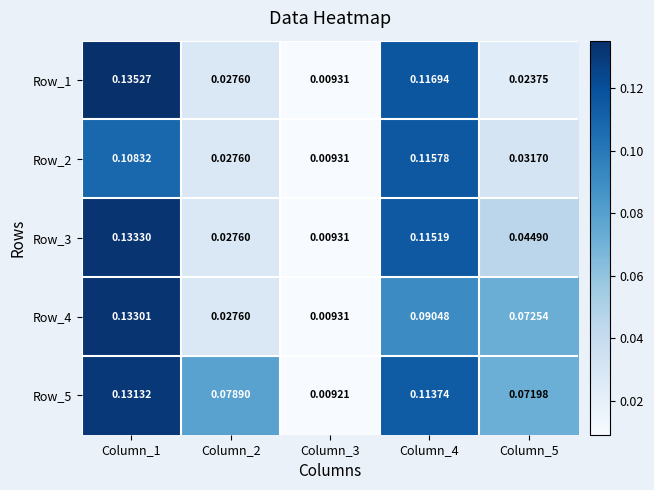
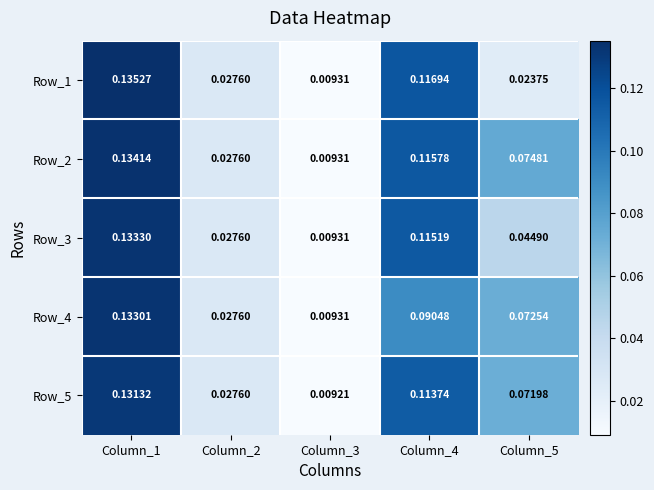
  {
    "Row_1": {
      "Column_1": 0.13527,
      "Column_2": 0.02760,
      "Column_3": 0.00931,
      "Column_4": 0.11694,
      "Column_5": 0.02375
    },
    "Row_2": {
-     "Column_1": 0.10832,
+     "Column_1": 0.13414,
      "Column_2": 0.02760,
      "Column_3": 0.00931,
      "Column_4": 0.11578,
-     "Column_5": 0.03170
+     "Column_5": 0.07481
    },
    "Row_3": {
      "Column_1": 0.13330,
      "Column_2": 0.02760,
      "Column_3": 0.00931,
      "Column_4": 0.11519,
      "Column_5": 0.04490
    },
    "Row_4": {
      "Column_1": 0.13301,
      "Column_2": 0.02760,
      "Column_3": 0.00931,
      "Column_4": 0.09048,
      "Column_5": 0.07254
    },
    "Row_5": {
      "Column_1": 0.13132,
-     "Column_2": 0.07890,
+     "Column_2": 0.02760,
      "Column_3": 0.00921,
      "Column_4": 0.11374,
      "Column_5": 0.07198
    }
  }
